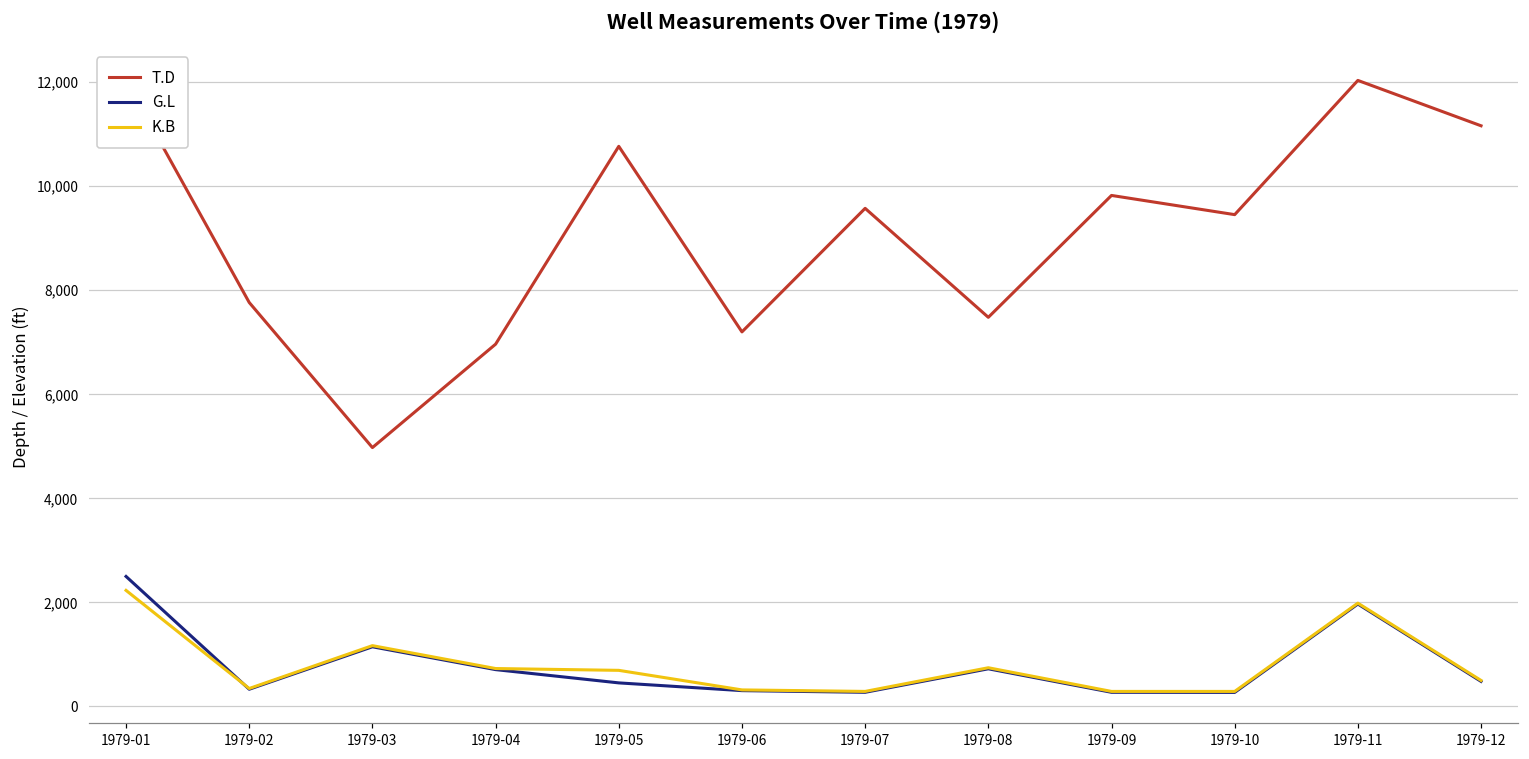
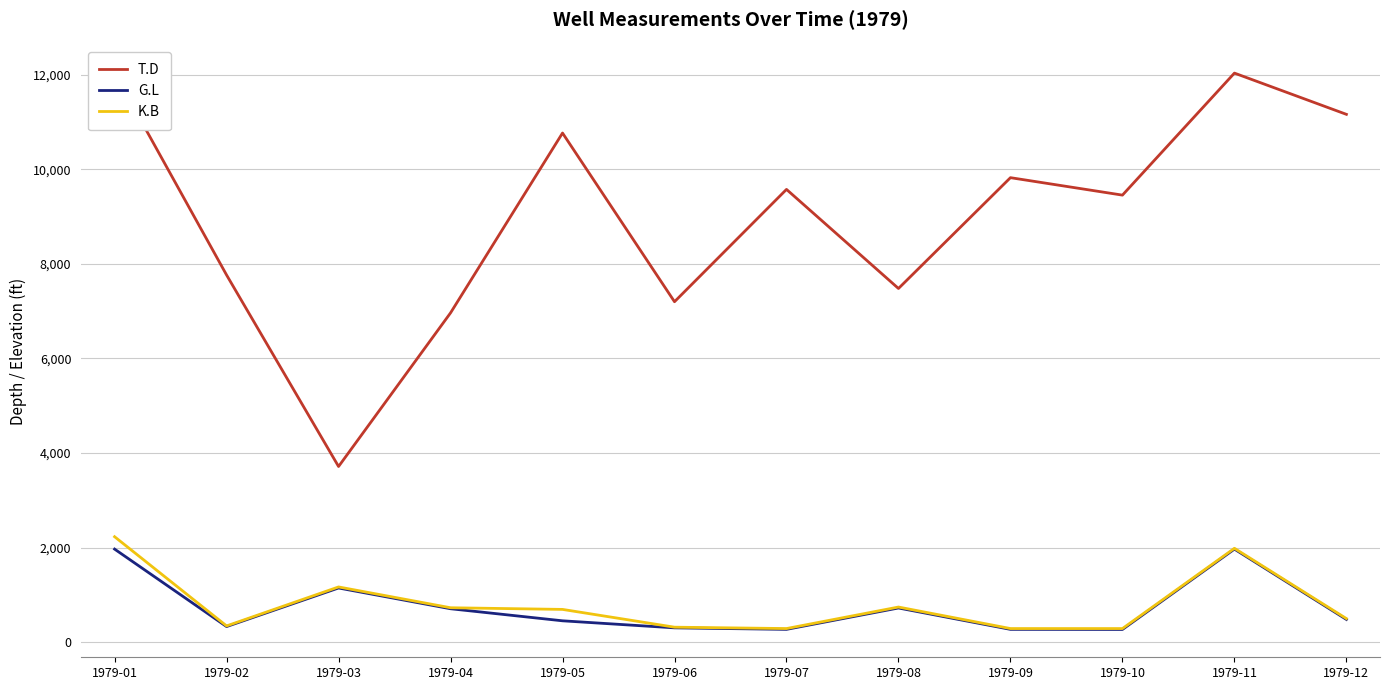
  {
    "T.D": {
      "1979-02": "7,800",
-     "1979-03": "5,000",
+     "1979-03": "3,700",
      "1979-04": "7,000",
      "1979-05": "10,800",
      "1979-06": "7,200",
      "1979-07": "9,600",
      "1979-08": "7,500",
      "1979-09": "9,800",
      "1979-10": "9,500",
      "1979-11": "12,000",
      "1979-12": "11,200"
    },
    "G.L": {
-     "1979-01": "2,500",
+     "1979-01": "2,000",
      "1979-05": "500"
    },
    "K.B": {
      "1979-01": "2,200",
      "1979-05": "700"
    }
  }
